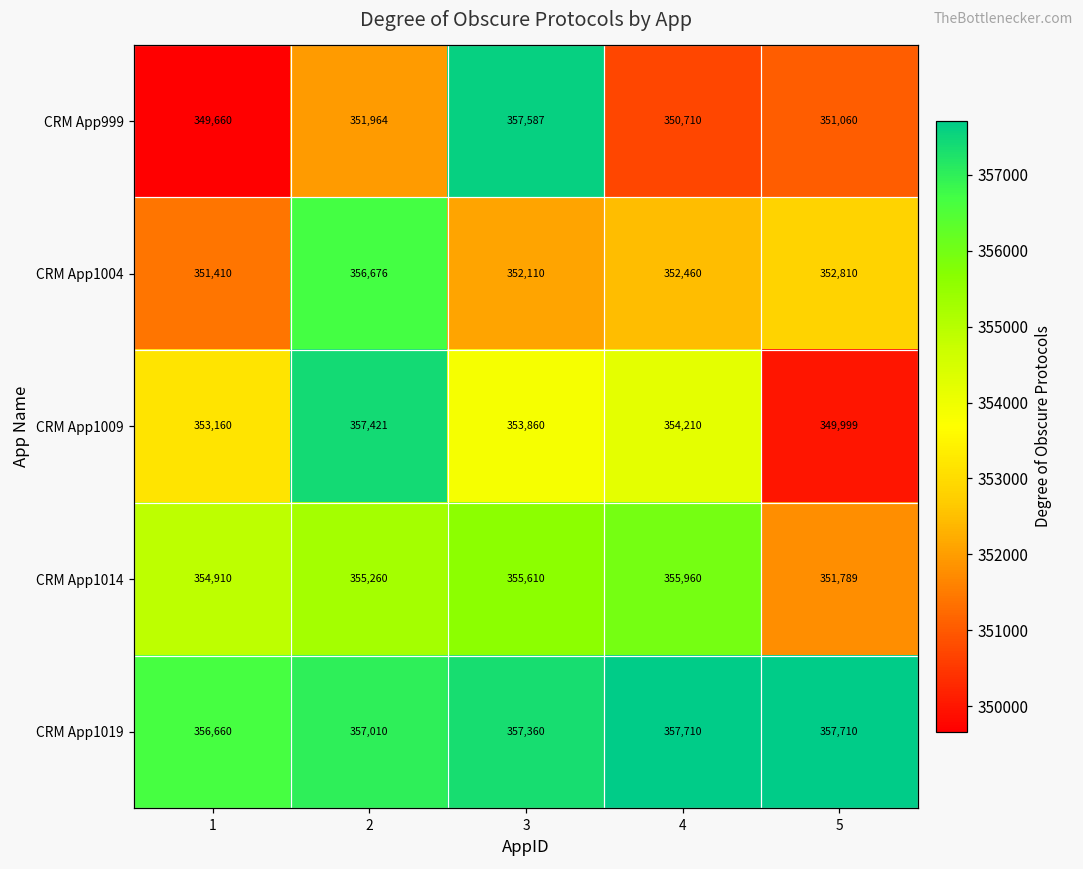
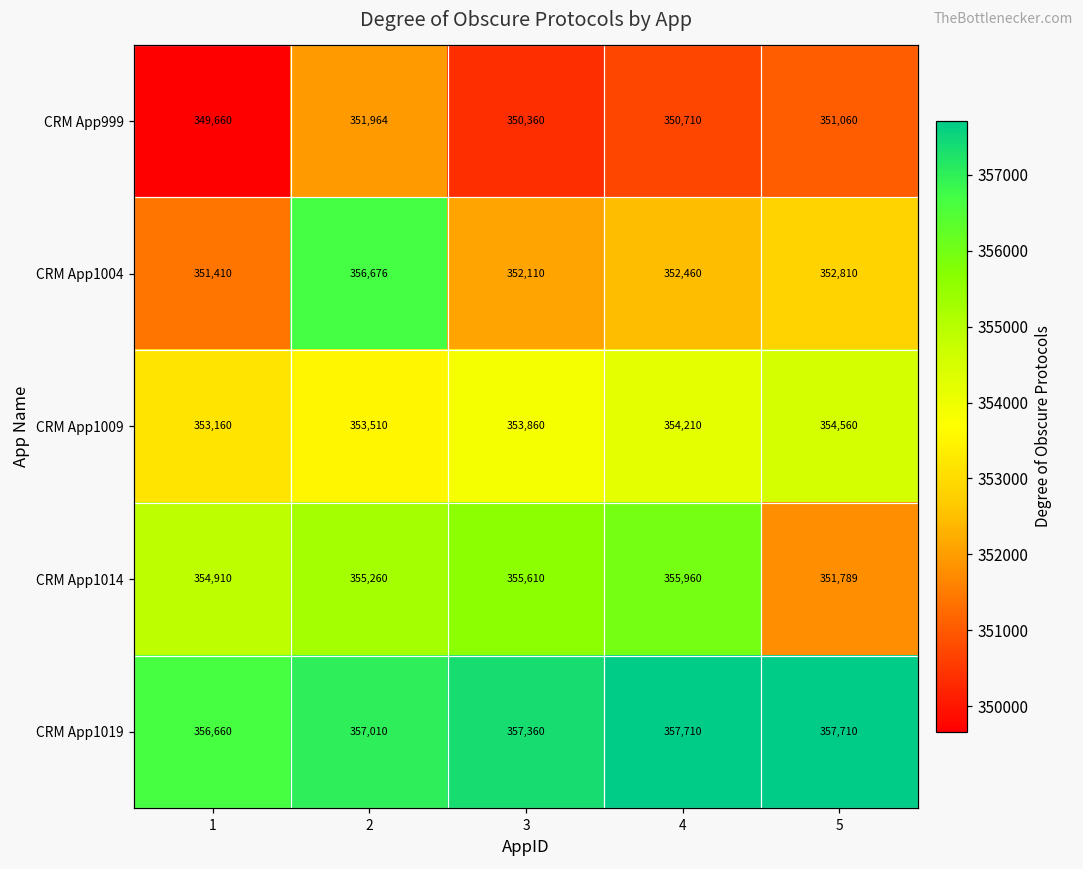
  {
    "CRM App999": {
      "1": "349,660",
      "2": "351,964",
-     "3": "357,587",
+     "3": "350,360",
      "4": "350,710",
      "5": "351,060"
    },
    "CRM App1004": {
      "1": "351,410",
      "2": "356,676",
      "3": "352,110",
      "4": "352,460",
      "5": "352,810"
    },
    "CRM App1009": {
      "1": "353,160",
-     "2": "357,421",
+     "2": "353,510",
      "3": "353,860",
      "4": "354,210",
-     "5": "349,999"
+     "5": "354,560"
    },
    "CRM App1014": {
      "1": "354,910",
      "2": "355,260",
      "3": "355,610",
      "4": "355,960",
      "5": "351,789"
    },
    "CRM App1019": {
      "1": "356,660",
      "2": "357,010",
      "3": "357,360",
      "4": "357,710",
      "5": "357,710"
    }
  }
